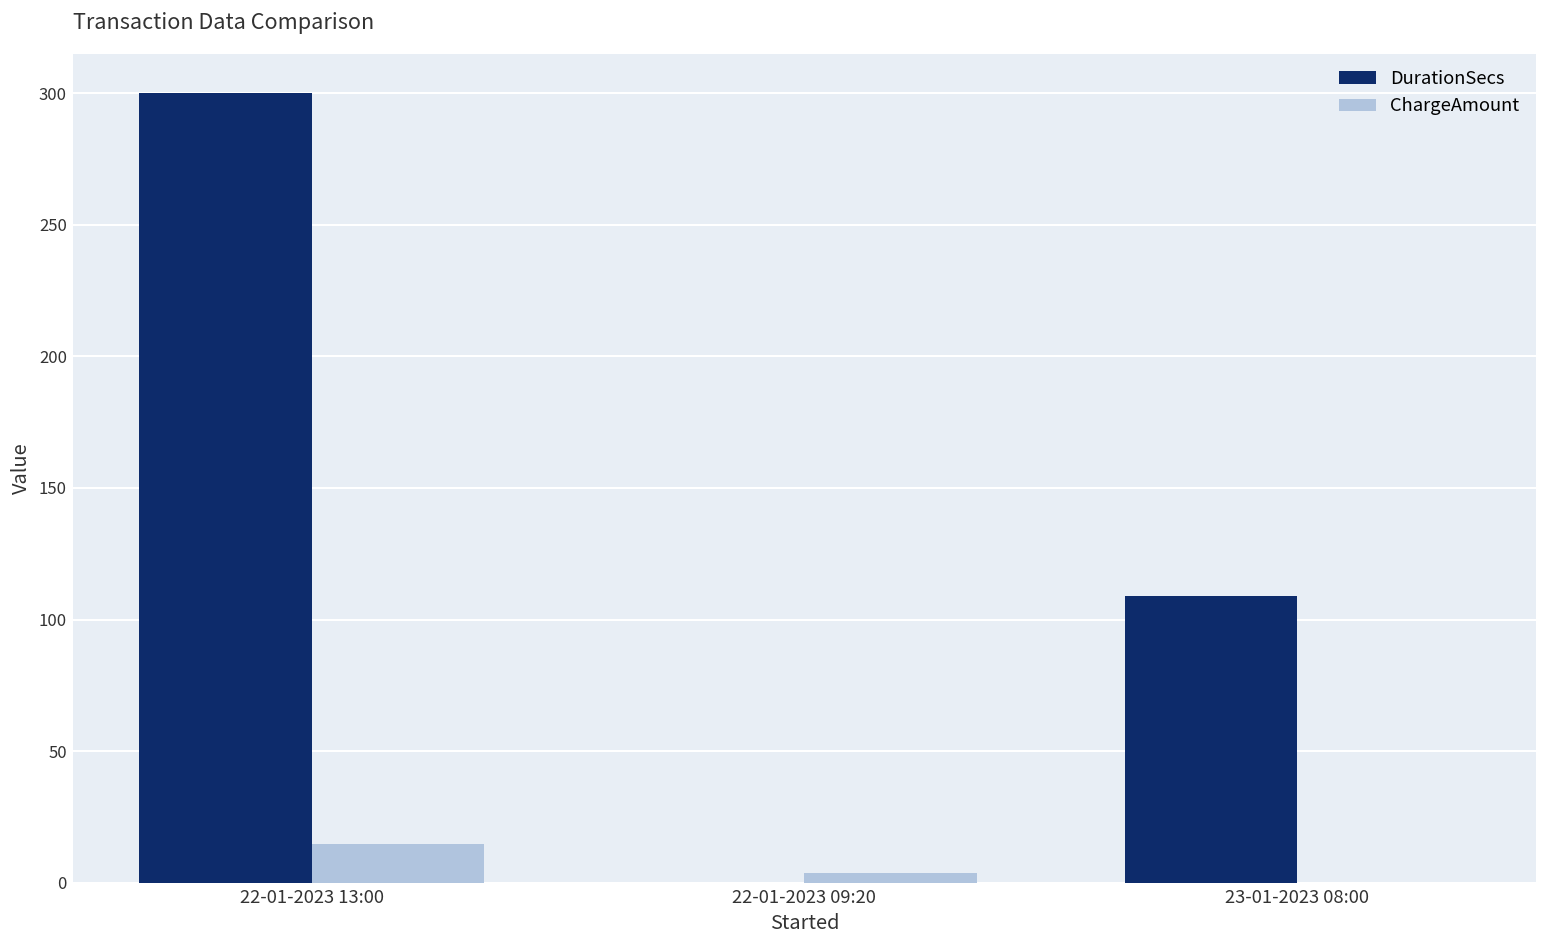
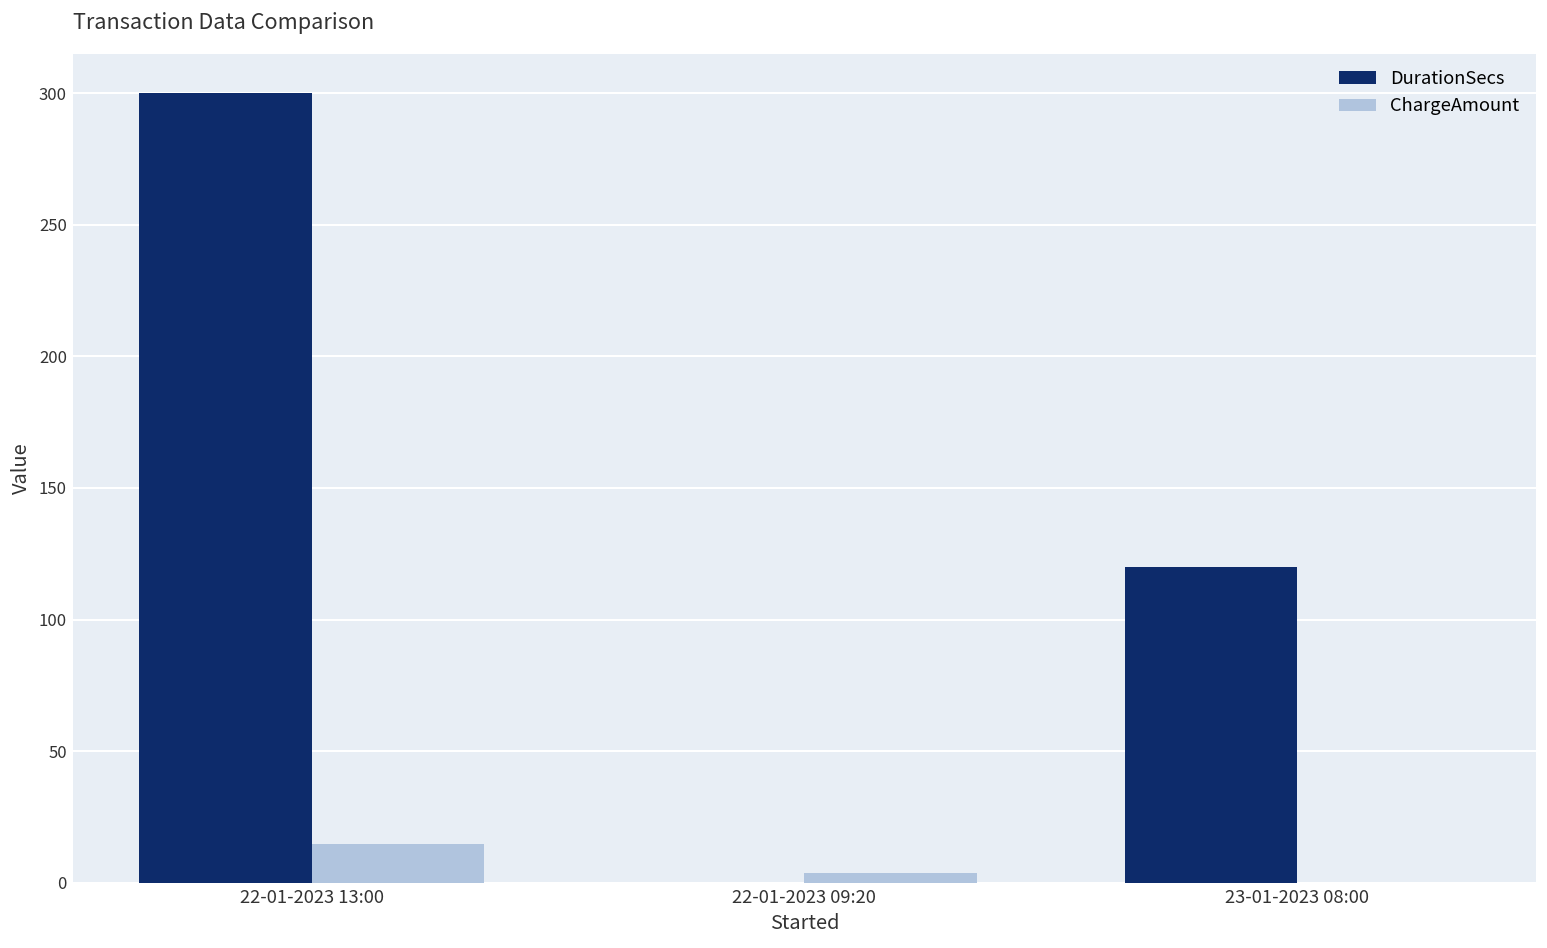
  {
    "DurationSecs": {
      "22-01-2023 13:00": 300,
      "22-01-2023 09:20": 0,
-     "23-01-2023 08:00": 109
+     "23-01-2023 08:00": 120
    },
    "ChargeAmount": {
      "22-01-2023 13:00": 15,
      "22-01-2023 09:20": 4,
      "23-01-2023 08:00": 0
    }
  }
